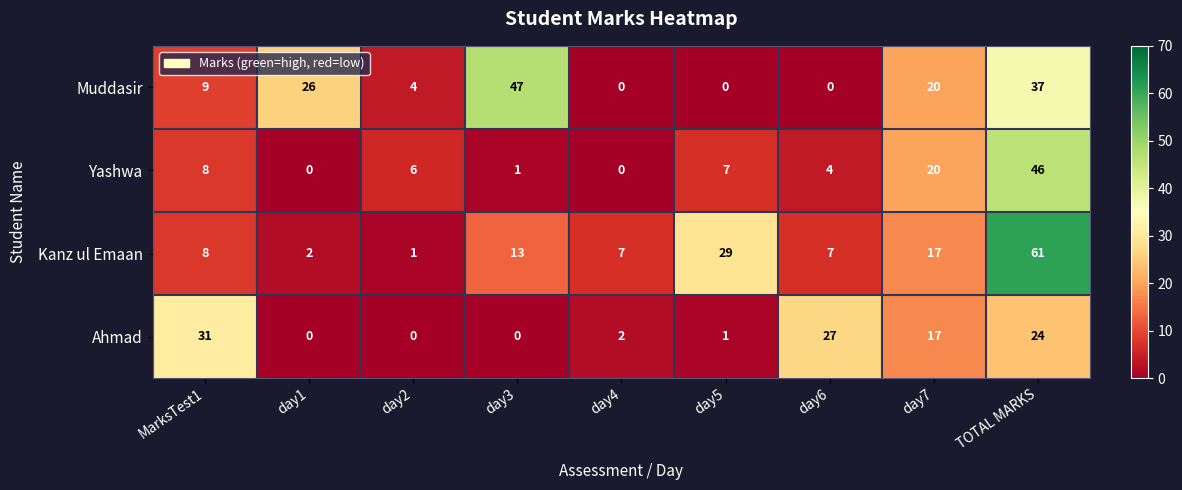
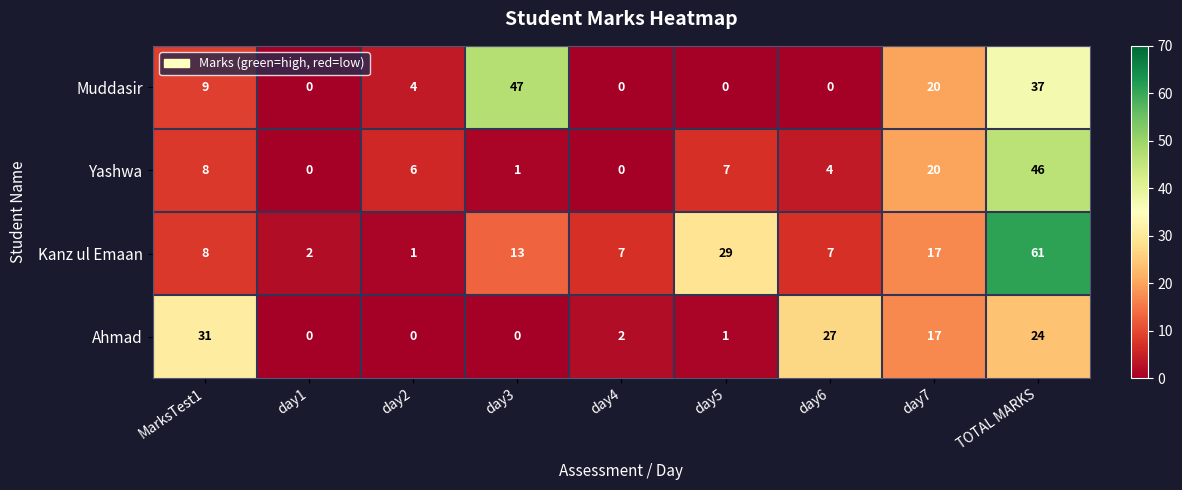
  {
    "Muddasir": {
      "MarksTest1": 9,
-     "day1": 26,
+     "day1": 0,
      "day2": 4,
      "day3": 47,
      "day4": 0,
      "day5": 0,
      "day6": 0,
      "day7": 20,
      "TOTAL MARKS": 37
    },
    "Yashwa": {
      "MarksTest1": 8,
      "day1": 0,
      "day2": 6,
      "day3": 1,
      "day4": 0,
      "day5": 7,
      "day6": 4,
      "day7": 20,
      "TOTAL MARKS": 46
    },
    "Kanz ul Emaan": {
      "MarksTest1": 8,
      "day1": 2,
      "day2": 1,
      "day3": 13,
      "day4": 7,
      "day5": 29,
      "day6": 7,
      "day7": 17,
      "TOTAL MARKS": 61
    },
    "Ahmad": {
      "MarksTest1": 31,
      "day1": 0,
      "day2": 0,
      "day3": 0,
      "day4": 2,
      "day5": 1,
      "day6": 27,
      "day7": 17,
      "TOTAL MARKS": 24
    }
  }
